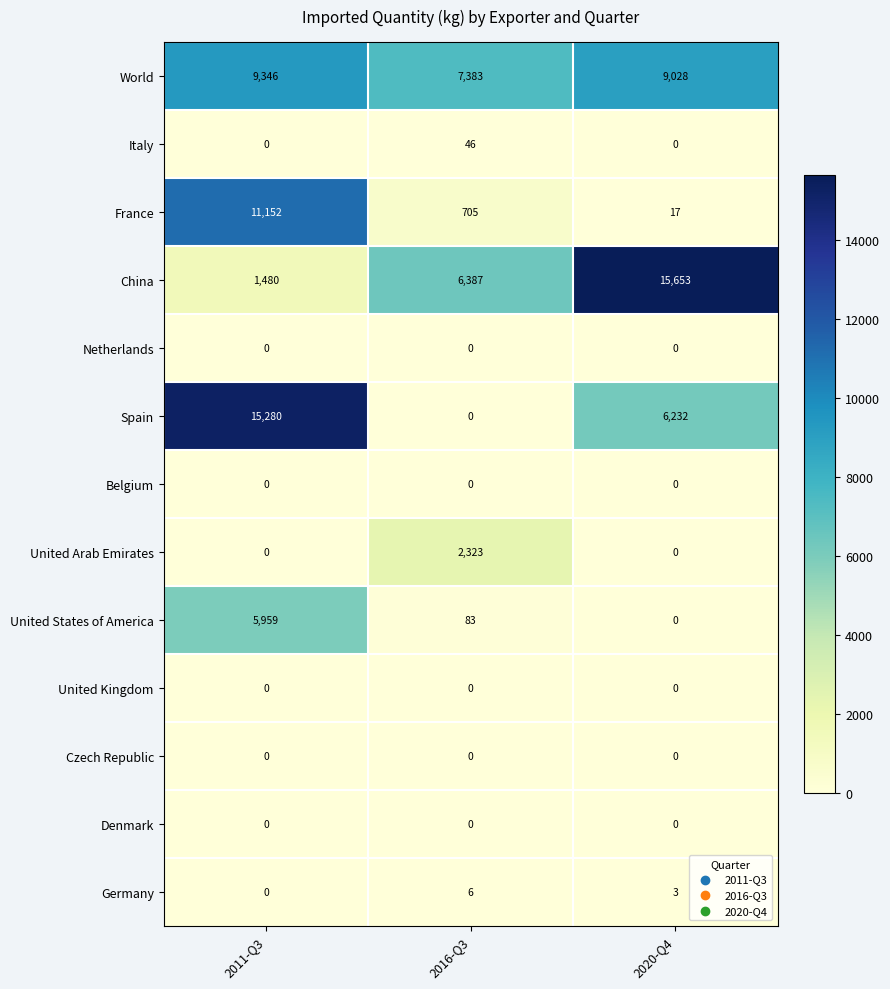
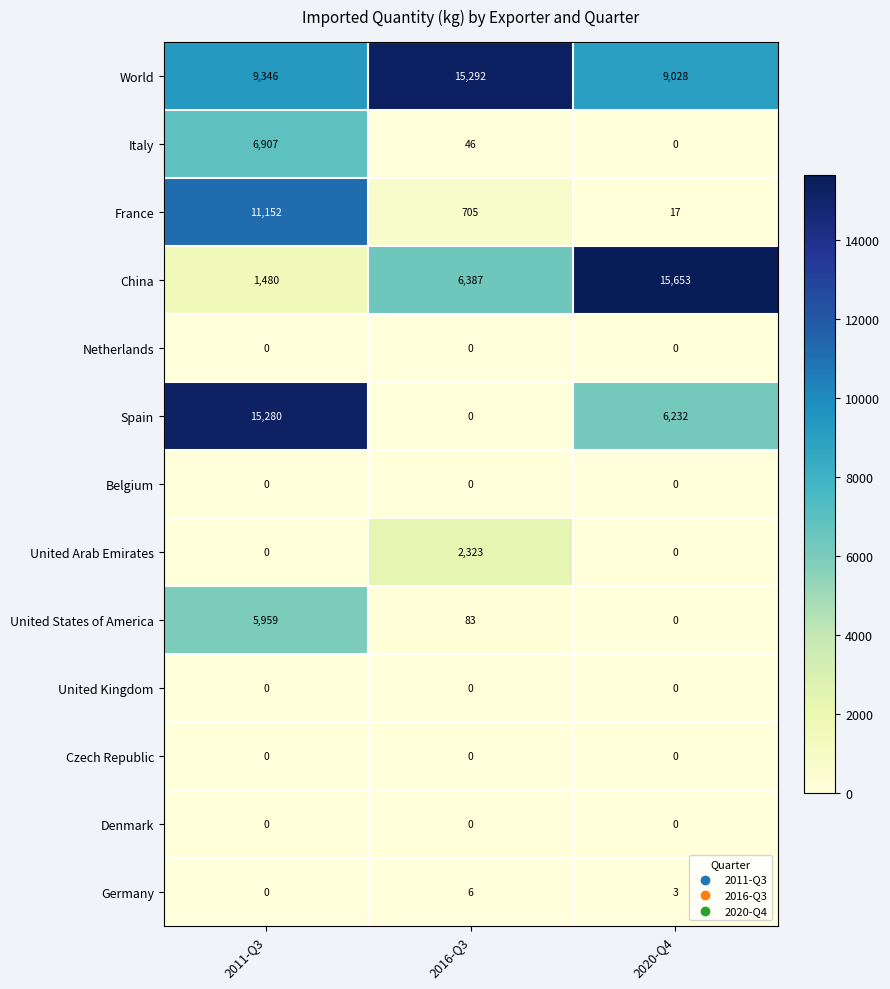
  {
    "World": {
      "2011-Q3": "9,346",
-     "2016-Q3": "7,383",
+     "2016-Q3": "15,292",
      "2020-Q4": "9,028"
    },
    "Italy": {
-     "2011-Q3": "0",
+     "2011-Q3": "6,907",
      "2016-Q3": "46",
      "2020-Q4": "0"
    },
    "France": {
      "2011-Q3": "11,152",
      "2016-Q3": "705",
      "2020-Q4": "17"
    },
    "China": {
      "2011-Q3": "1,480",
      "2016-Q3": "6,387",
      "2020-Q4": "15,653"
    },
    "Netherlands": {
      "2011-Q3": "0",
      "2016-Q3": "0",
      "2020-Q4": "0"
    },
    "Spain": {
      "2011-Q3": "15,280",
      "2016-Q3": "0",
      "2020-Q4": "6,232"
    },
    "Belgium": {
      "2011-Q3": "0",
      "2016-Q3": "0",
      "2020-Q4": "0"
    },
    "United Arab Emirates": {
      "2011-Q3": "0",
      "2016-Q3": "2,323",
      "2020-Q4": "0"
    },
    "United States of America": {
      "2011-Q3": "5,959",
      "2016-Q3": "83",
      "2020-Q4": "0"
    },
    "United Kingdom": {
      "2011-Q3": "0",
      "2016-Q3": "0",
      "2020-Q4": "0"
    },
    "Czech Republic": {
      "2011-Q3": "0",
      "2016-Q3": "0",
      "2020-Q4": "0"
    },
    "Denmark": {
      "2011-Q3": "0",
      "2016-Q3": "0",
      "2020-Q4": "0"
    },
    "Germany": {
      "2011-Q3": "0",
      "2016-Q3": "6",
      "2020-Q4": "3"
    }
  }
